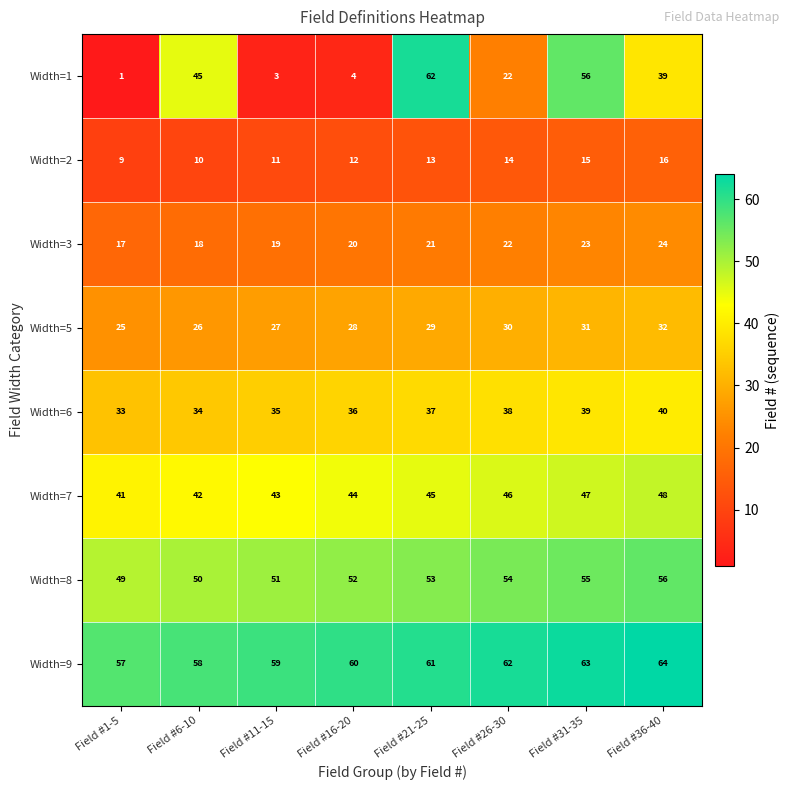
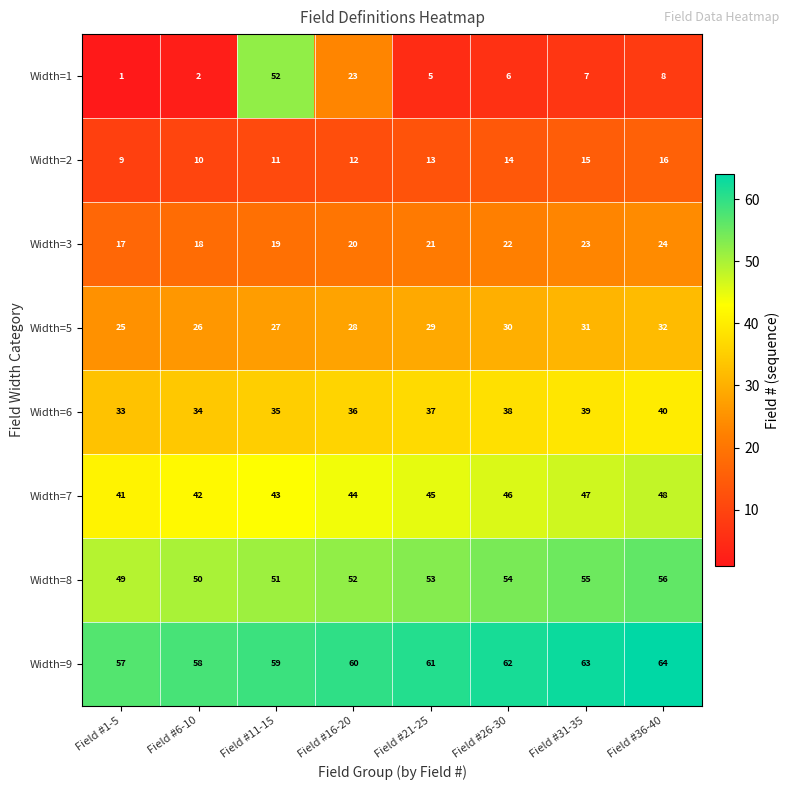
  {
    "Width=1": {
      "Field #1-5": 1,
-     "Field #6-10": 45,
-     "Field #11-15": 3,
-     "Field #16-20": 4,
-     "Field #21-25": 62,
-     "Field #26-30": 22,
-     "Field #31-35": 56,
-     "Field #36-40": 39
+     "Field #6-10": 2,
+     "Field #11-15": 52,
+     "Field #16-20": 23,
+     "Field #21-25": 5,
+     "Field #26-30": 6,
+     "Field #31-35": 7,
+     "Field #36-40": 8
    },
    "Width=2": {
      "Field #1-5": 9,
      "Field #6-10": 10,
      "Field #11-15": 11,
      "Field #16-20": 12,
      "Field #21-25": 13,
      "Field #26-30": 14,
      "Field #31-35": 15,
      "Field #36-40": 16
    },
    "Width=3": {
      "Field #1-5": 17,
      "Field #6-10": 18,
      "Field #11-15": 19,
      "Field #16-20": 20,
      "Field #21-25": 21,
      "Field #26-30": 22,
      "Field #31-35": 23,
      "Field #36-40": 24
    },
    "Width=5": {
      "Field #1-5": 25,
      "Field #6-10": 26,
      "Field #11-15": 27,
      "Field #16-20": 28,
      "Field #21-25": 29,
      "Field #26-30": 30,
      "Field #31-35": 31,
      "Field #36-40": 32
    },
    "Width=6": {
      "Field #1-5": 33,
      "Field #6-10": 34,
      "Field #11-15": 35,
      "Field #16-20": 36,
      "Field #21-25": 37,
      "Field #26-30": 38,
      "Field #31-35": 39,
      "Field #36-40": 40
    },
    "Width=7": {
      "Field #1-5": 41,
      "Field #6-10": 42,
      "Field #11-15": 43,
      "Field #16-20": 44,
      "Field #21-25": 45,
      "Field #26-30": 46,
      "Field #31-35": 47,
      "Field #36-40": 48
    },
    "Width=8": {
      "Field #1-5": 49,
      "Field #6-10": 50,
      "Field #11-15": 51,
      "Field #16-20": 52,
      "Field #21-25": 53,
      "Field #26-30": 54,
      "Field #31-35": 55,
      "Field #36-40": 56
    },
    "Width=9": {
      "Field #1-5": 57,
      "Field #6-10": 58,
      "Field #11-15": 59,
      "Field #16-20": 60,
      "Field #21-25": 61,
      "Field #26-30": 62,
      "Field #31-35": 63,
      "Field #36-40": 64
    }
  }
